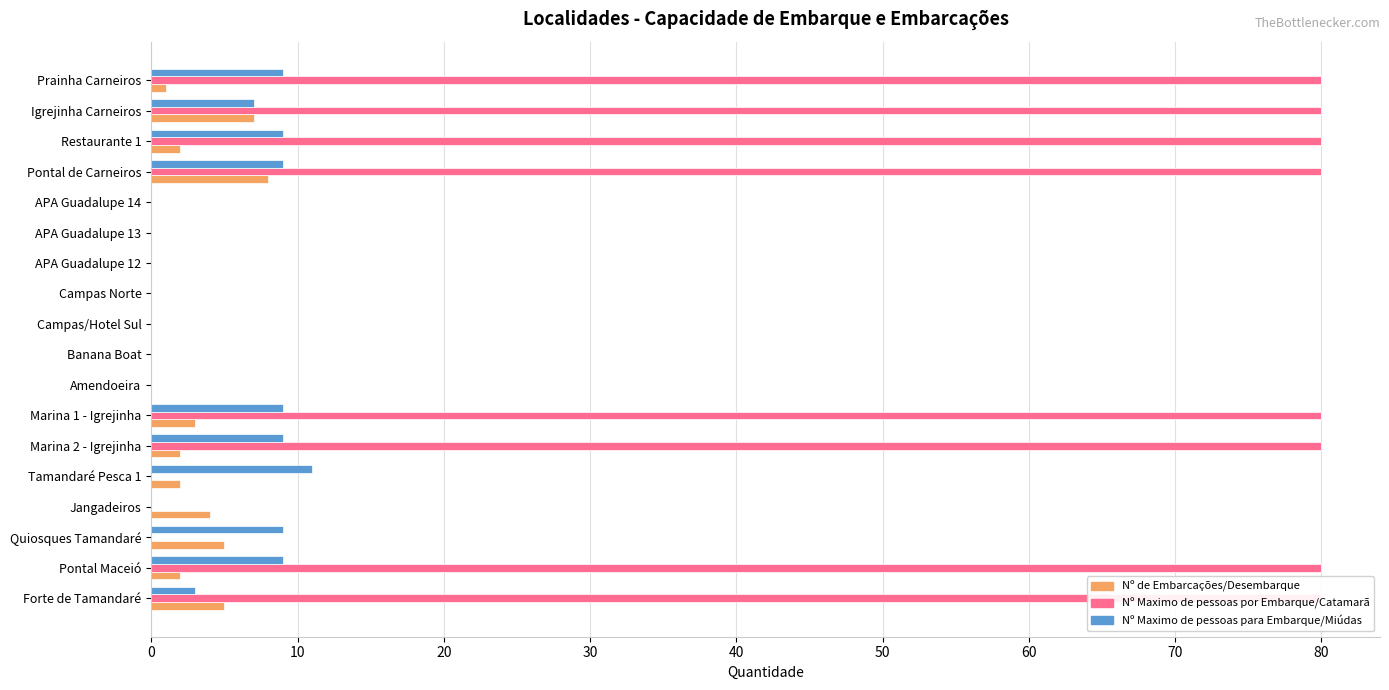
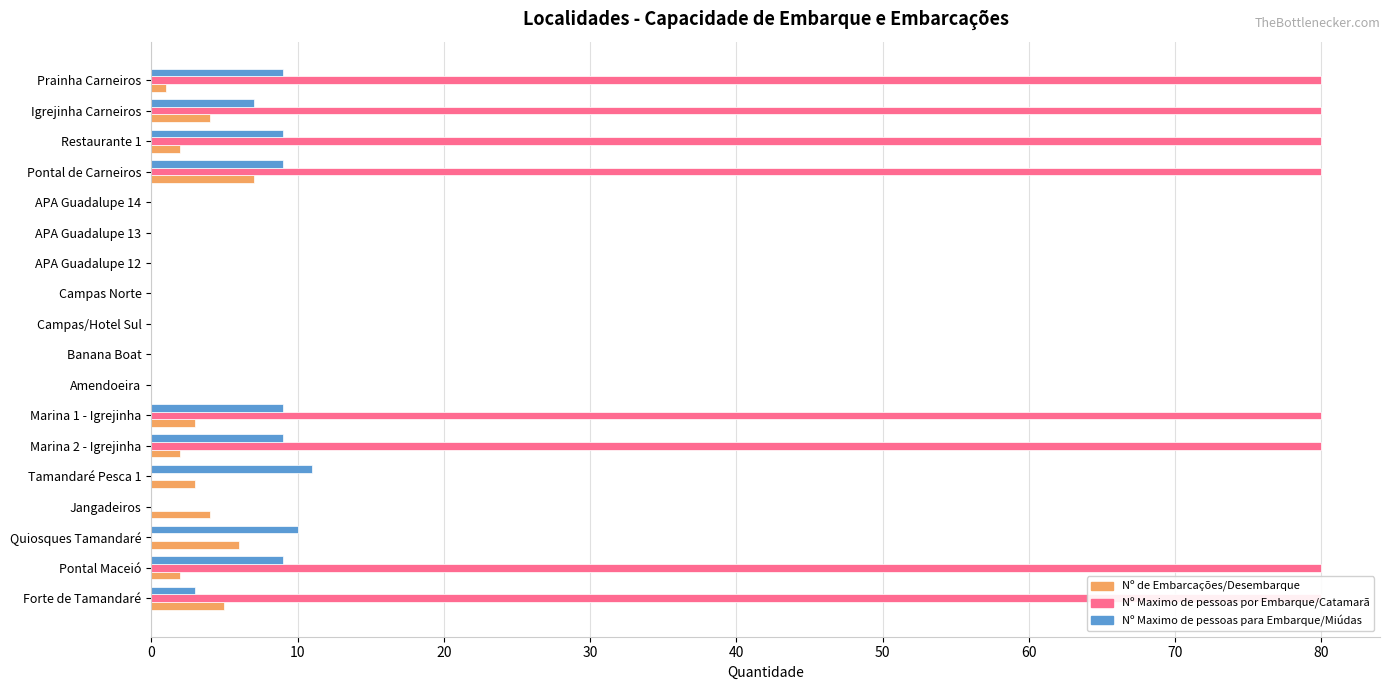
  {
    "Nº de Embarcações/Desembarque": {
      "Prainha Carneiros": 1,
-     "Igrejinha Carneiros": 7,
+     "Igrejinha Carneiros": 4,
      "Restaurante 1": 2,
-     "Pontal de Carneiros": 8,
+     "Pontal de Carneiros": 7,
      "APA Guadalupe 14": 0,
      "APA Guadalupe 13": 0,
      "APA Guadalupe 12": 0,
      "Campas Norte": 0,
      "Campas/Hotel Sul": 0,
      "Banana Boat": 0,
      "Amendoeira": 0,
      "Marina 1 - Igrejinha": 3,
      "Marina 2 - Igrejinha": 2,
-     "Tamandaré Pesca 1": 2,
+     "Tamandaré Pesca 1": 3,
      "Jangadeiros": 4,
-     "Quiosques Tamandaré": 5,
+     "Quiosques Tamandaré": 6,
      "Pontal Maceió": 2,
      "Forte de Tamandaré": 5
    },
    "Nº Maximo de pessoas por Embarque/Catamarã": {
      "Prainha Carneiros": 80,
      "Igrejinha Carneiros": 80,
      "Restaurante 1": 80,
      "Pontal de Carneiros": 80,
      "APA Guadalupe 14": 0,
      "APA Guadalupe 13": 0,
      "APA Guadalupe 12": 0,
      "Campas Norte": 0,
      "Campas/Hotel Sul": 0,
      "Banana Boat": 0,
      "Amendoeira": 0,
      "Marina 1 - Igrejinha": 80,
      "Marina 2 - Igrejinha": 80,
      "Tamandaré Pesca 1": 0,
      "Jangadeiros": 0,
      "Quiosques Tamandaré": 0,
      "Pontal Maceió": 80
    },
    "Nº Maximo de pessoas para Embarque/Miúdas": {
      "Prainha Carneiros": 9,
      "Igrejinha Carneiros": 7,
      "Restaurante 1": 9,
      "Pontal de Carneiros": 9,
      "APA Guadalupe 14": 0,
      "APA Guadalupe 13": 0,
      "APA Guadalupe 12": 0,
      "Campas Norte": 0,
      "Campas/Hotel Sul": 0,
      "Banana Boat": 0,
      "Amendoeira": 0,
      "Marina 1 - Igrejinha": 9,
      "Marina 2 - Igrejinha": 9,
      "Tamandaré Pesca 1": 11,
      "Jangadeiros": 0,
-     "Quiosques Tamandaré": 9,
+     "Quiosques Tamandaré": 10,
      "Pontal Maceió": 9,
      "Forte de Tamandaré": 3
    }
  }
